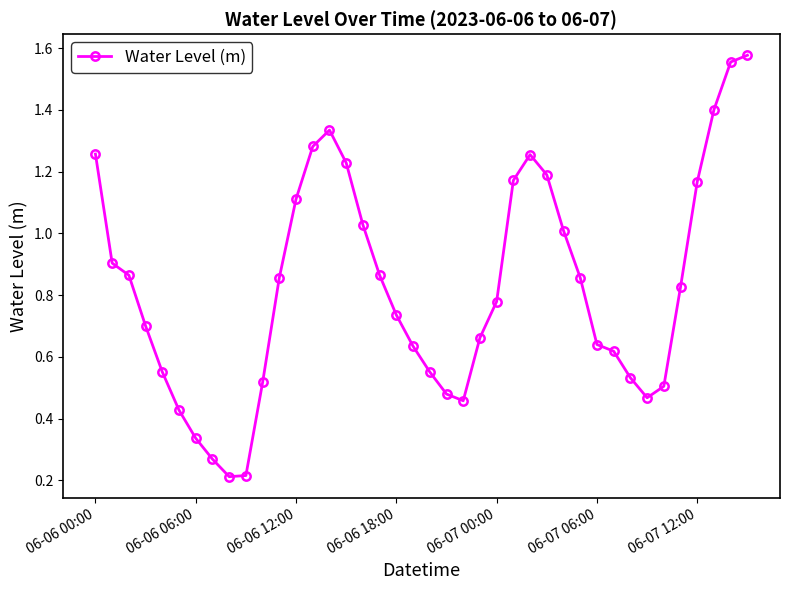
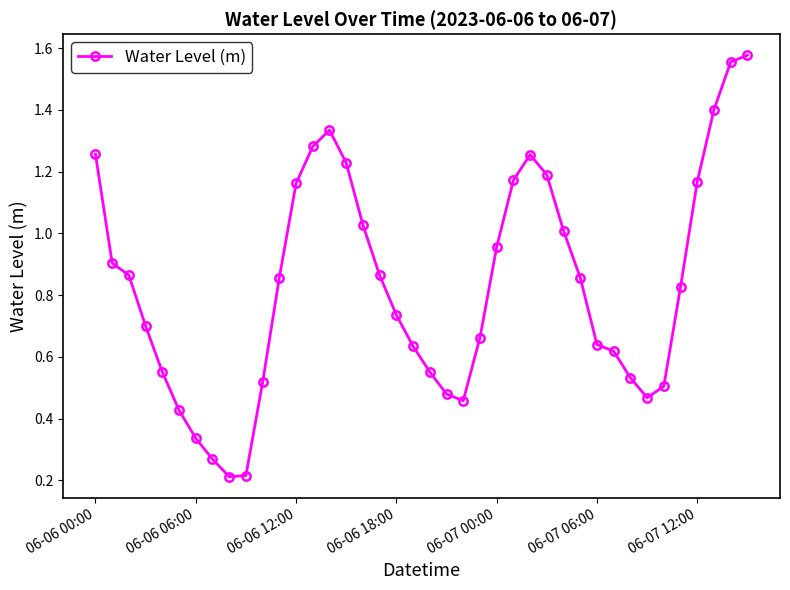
  {
    "06-06 00:00": 1.26,
    "06-06 06:00": 0.34,
-   "06-06 12:00": 1.11,
+   "06-06 12:00": 1.16,
    "06-06 18:00": 0.74,
-   "06-07 00:00": 0.78,
+   "06-07 00:00": 0.96,
    "06-07 06:00": 0.64,
    "06-07 12:00": 1.17
  }
